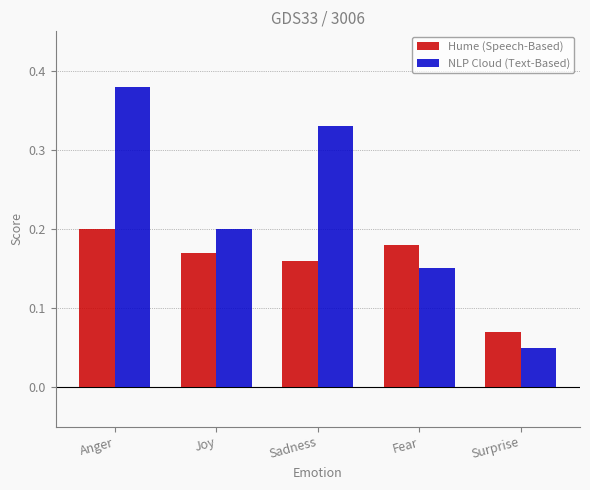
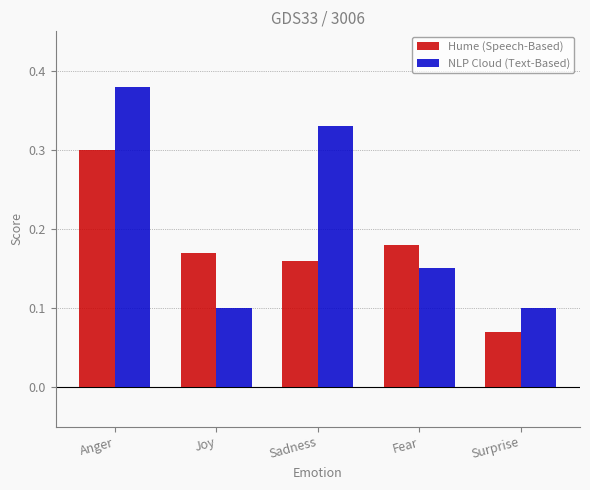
  {
    "Hume (Speech-Based)": {
-     "Anger": 0.2,
+     "Anger": 0.3,
      "Joy": 0.17,
      "Sadness": 0.16,
      "Fear": 0.18,
      "Surprise": 0.07
    },
    "NLP Cloud (Text-Based)": {
      "Anger": 0.38,
-     "Joy": 0.2,
+     "Joy": 0.1,
      "Sadness": 0.33,
      "Fear": 0.15,
-     "Surprise": 0.05
+     "Surprise": 0.10
    }
  }
